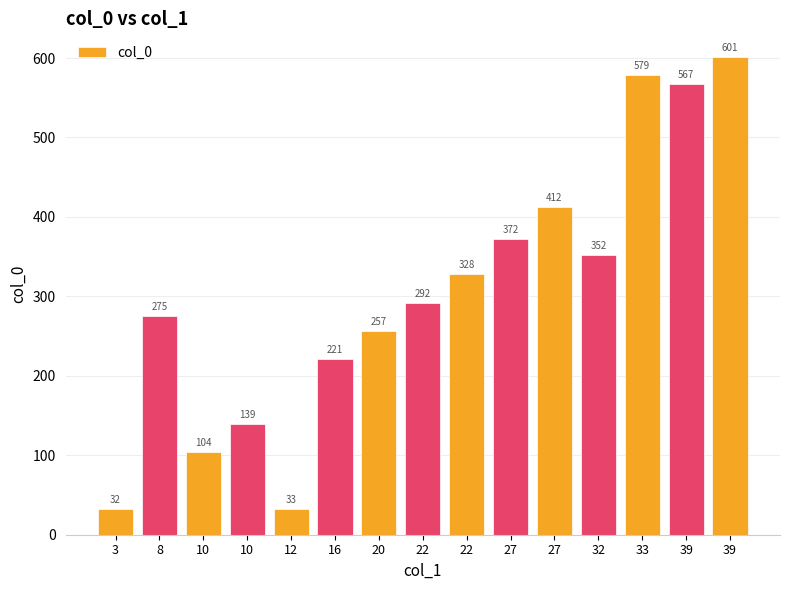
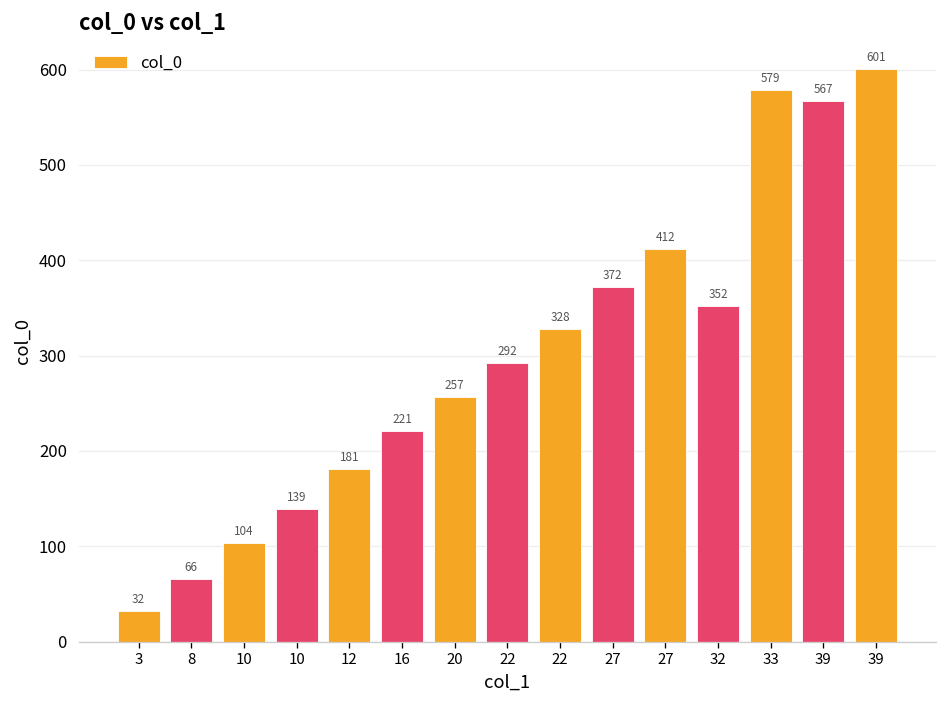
  {
    "3": 32,
-   "8": 275,
-   "12": 33,
+   "8": 66,
+   "12": 181,
    "16": 221,
    "20": 257,
    "32": 352,
    "33": 579
  }
